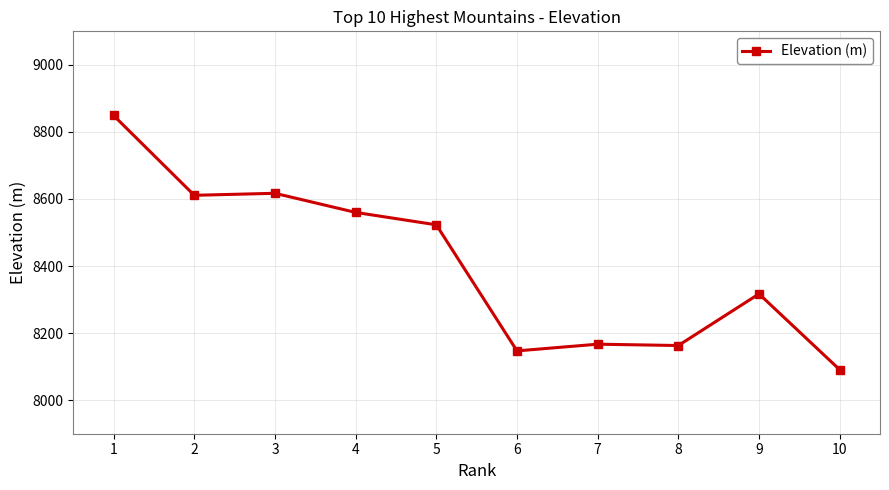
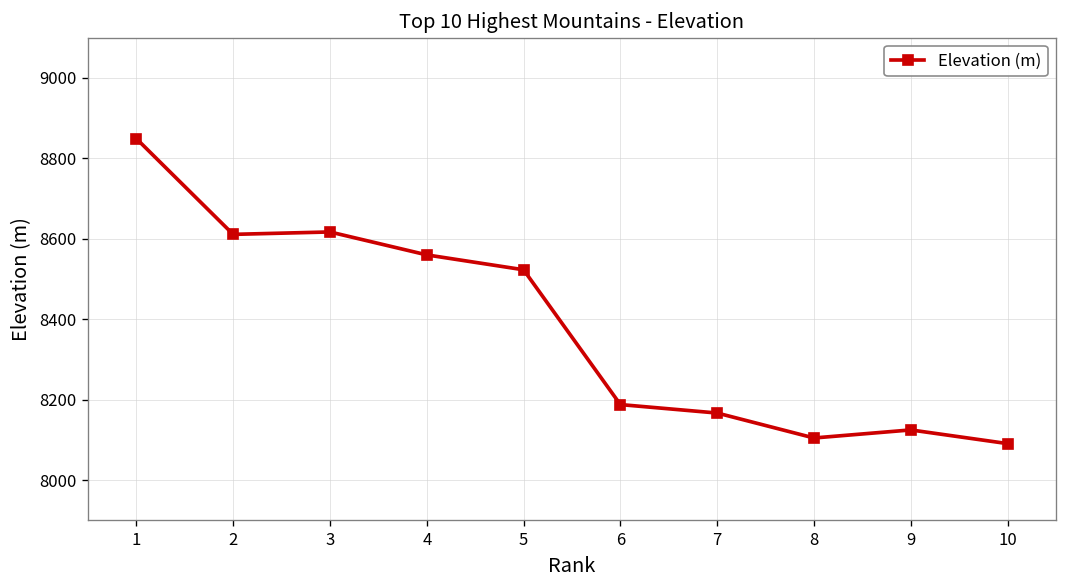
  {
    "1": 8850,
    "2": 8610,
    "3": 8620,
    "4": 8560,
    "5": 8520,
-   "6": 8150,
+   "6": 8190,
    "7": 8170,
-   "8": 8160,
-   "9": 8320,
+   "8": 8110,
+   "9": 8130,
    "10": 8090
  }
